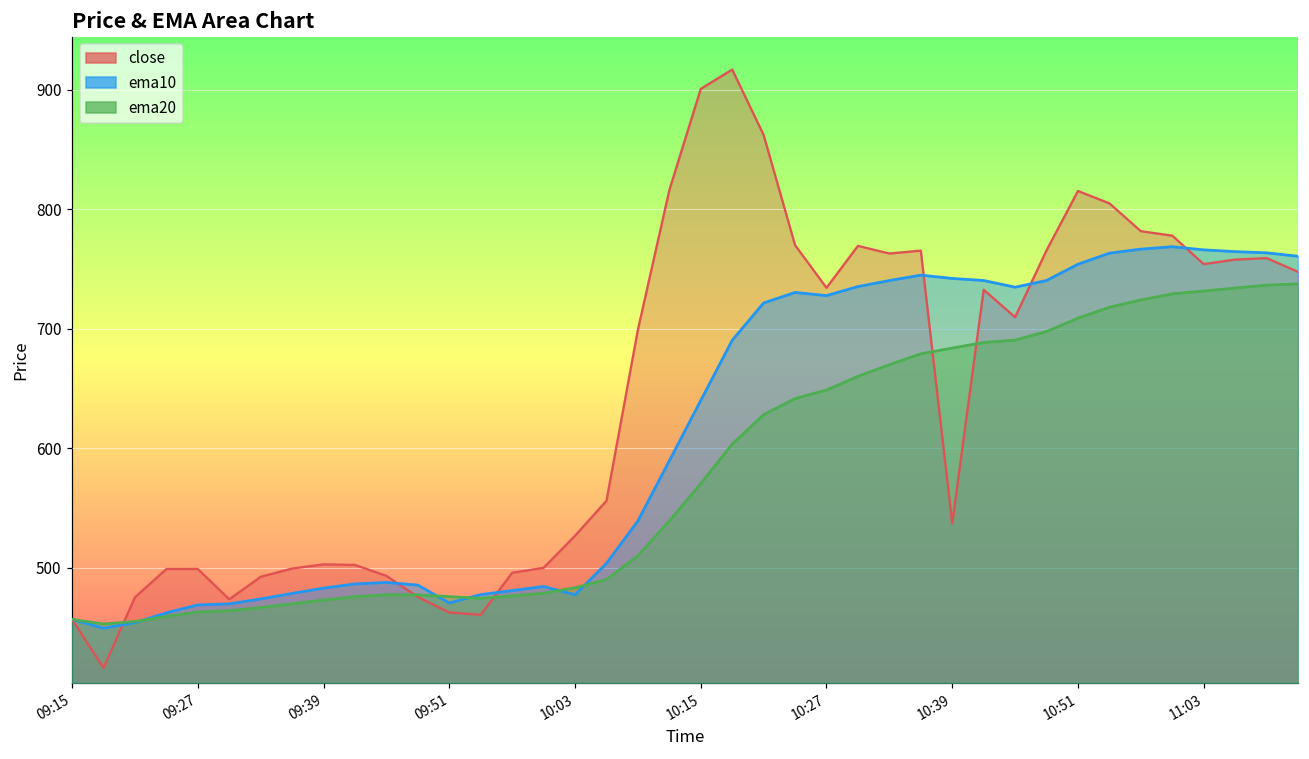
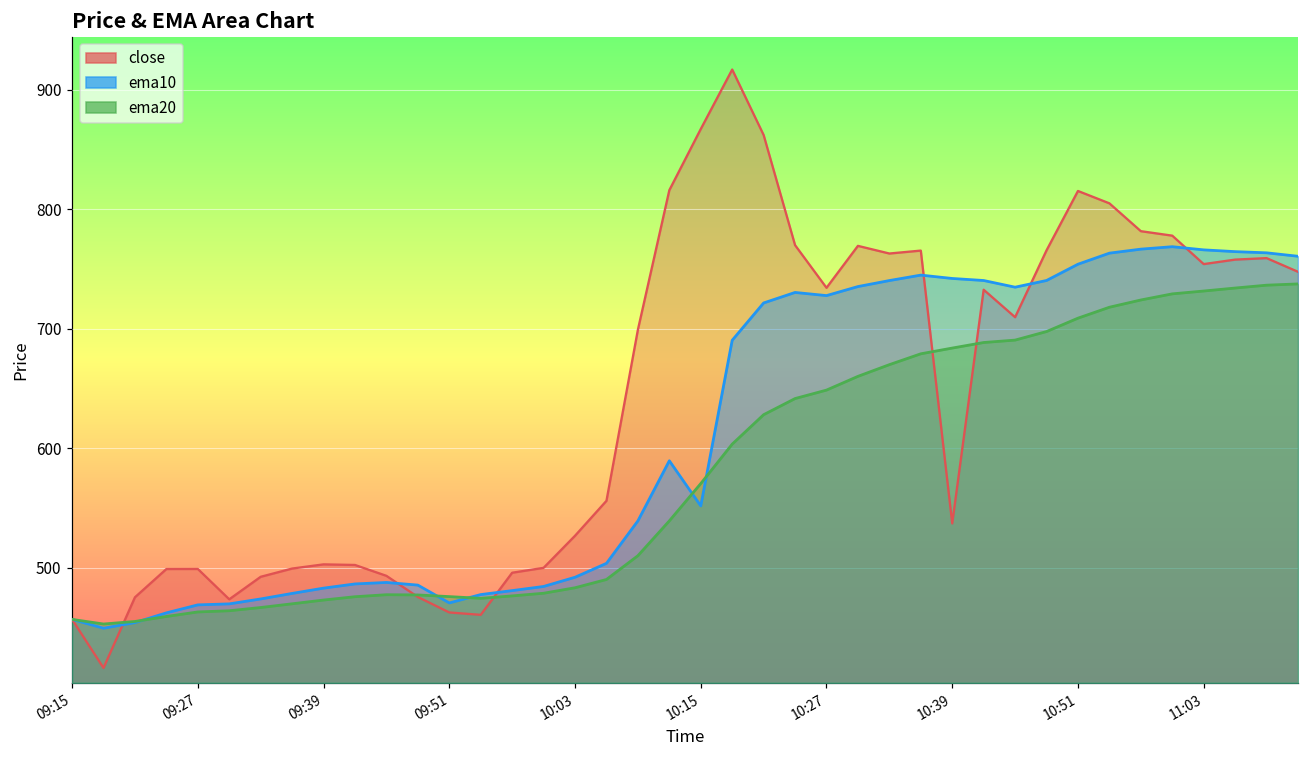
  {
    "close": {
      "09:27": 499,
      "09:39": 503,
      "09:51": 463,
      "10:03": 527,
-     "10:15": 901,
+     "10:15": 867,
      "10:27": 734,
      "10:39": 537,
      "10:51": 815,
      "11:03": 754
    },
    "ema10": {
      "09:27": 469,
      "09:39": 483,
      "09:51": 471,
-     "10:03": 477,
-     "10:15": 640,
+     "10:03": 492,
+     "10:15": 552,
      "10:27": 728,
      "10:39": 742,
      "10:51": 754,
      "11:03": 766
    },
    "ema20": {
      "09:27": 463,
      "09:39": 473,
      "09:51": 476,
      "10:03": 483,
      "10:15": 570,
      "10:27": 649,
      "10:39": 684,
      "10:51": 709,
      "11:03": 732
    }
  }
